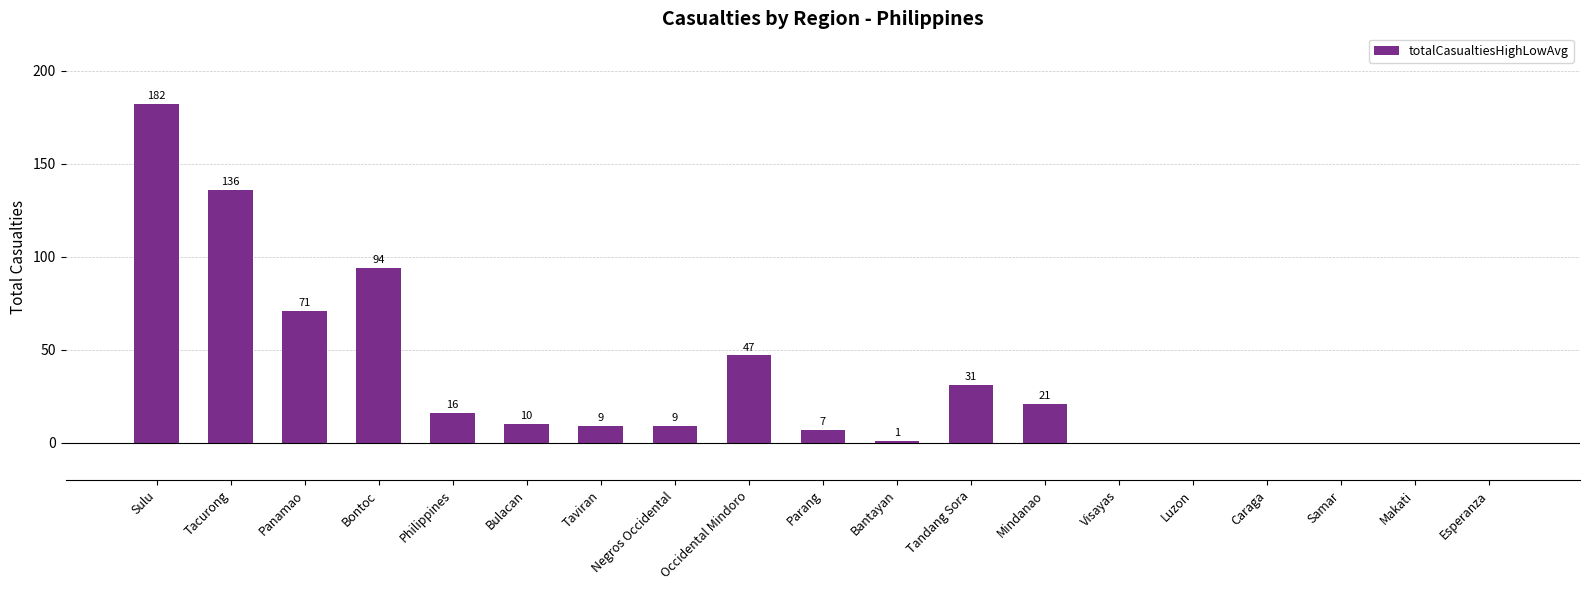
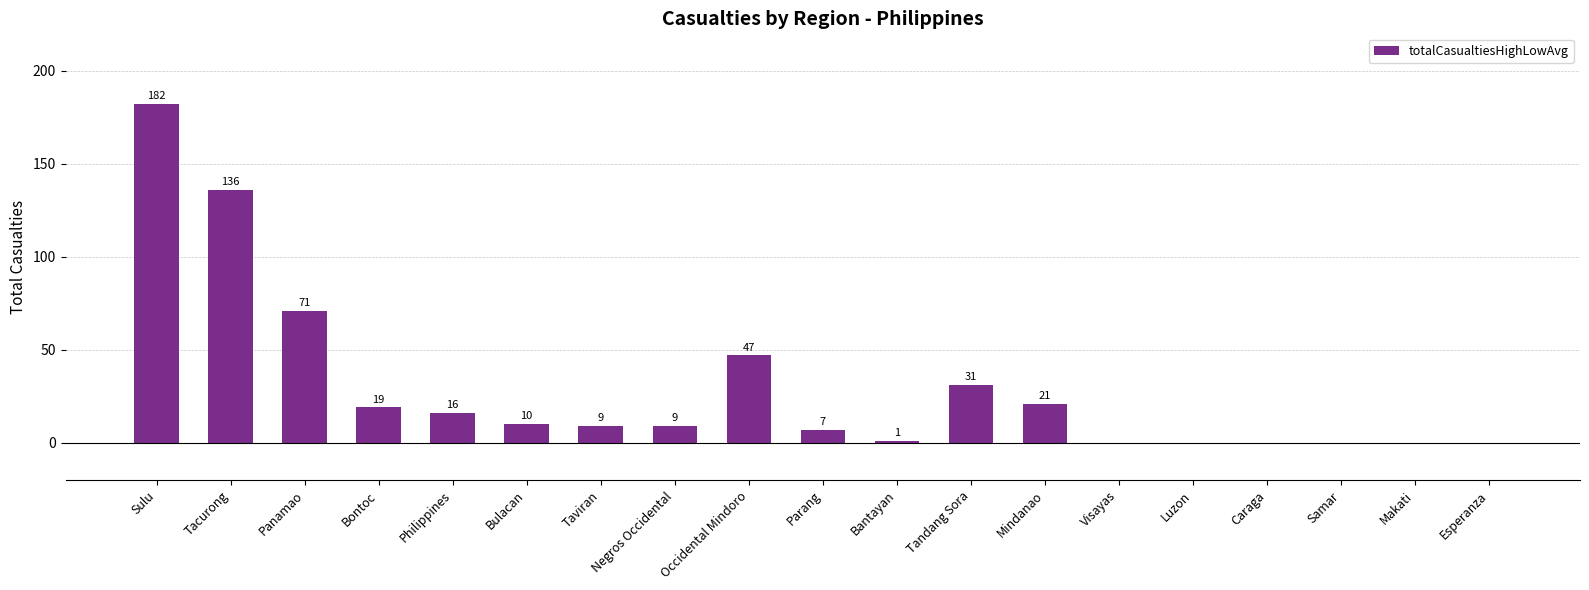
  {
    "Sulu": 182,
    "Tacurong": 136,
    "Panamao": 71,
-   "Bontoc": 94,
+   "Bontoc": 19,
    "Philippines": 16,
    "Bulacan": 10,
    "Taviran": 9,
    "Negros Occidental": 9,
    "Occidental Mindoro": 47,
    "Parang": 7,
    "Bantayan": 1,
    "Tandang Sora": 31,
    "Mindanao": 21
  }
